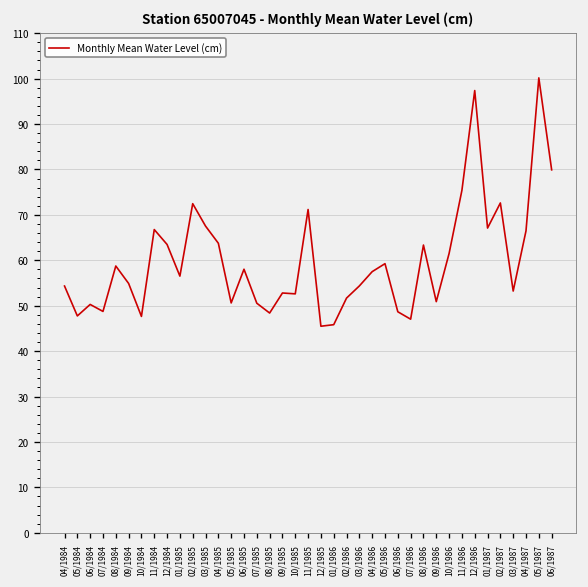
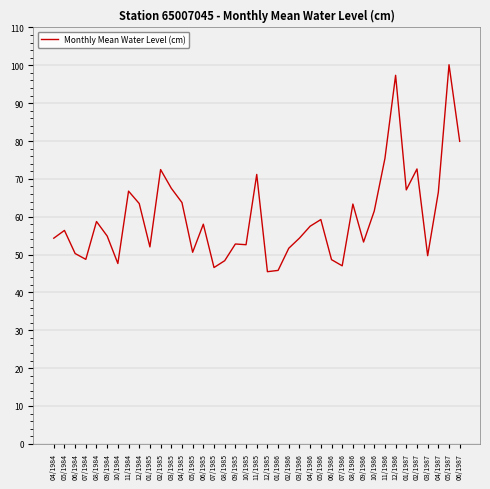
  {
    "04/1984": 54,
-   "05/1984": 48,
+   "05/1984": 56,
    "06/1984": 50,
    "07/1984": 49,
    "08/1984": 59,
    "09/1984": 55,
    "10/1984": 48,
    "11/1984": 67,
    "12/1984": 63,
-   "01/1985": 57,
+   "01/1985": 52,
    "02/1985": 72,
    "03/1985": 68,
    "04/1985": 64,
    "05/1985": 51,
    "06/1985": 58,
-   "07/1985": 51,
+   "07/1985": 47,
    "08/1985": 48,
    "09/1985": 53,
    "10/1985": 53,
    "11/1985": 71,
    "12/1985": 45,
    "01/1986": 46,
    "02/1986": 52,
    "03/1986": 54,
    "04/1986": 58,
    "05/1986": 59,
    "06/1986": 49,
    "07/1986": 47,
    "08/1986": 63,
-   "09/1986": 51,
+   "09/1986": 53,
    "10/1986": 62,
    "11/1986": 75,
    "12/1986": 97,
    "01/1987": 67,
    "02/1987": 73,
-   "03/1987": 53,
+   "03/1987": 50,
    "04/1987": 66,
    "05/1987": 100,
    "06/1987": 80
  }
